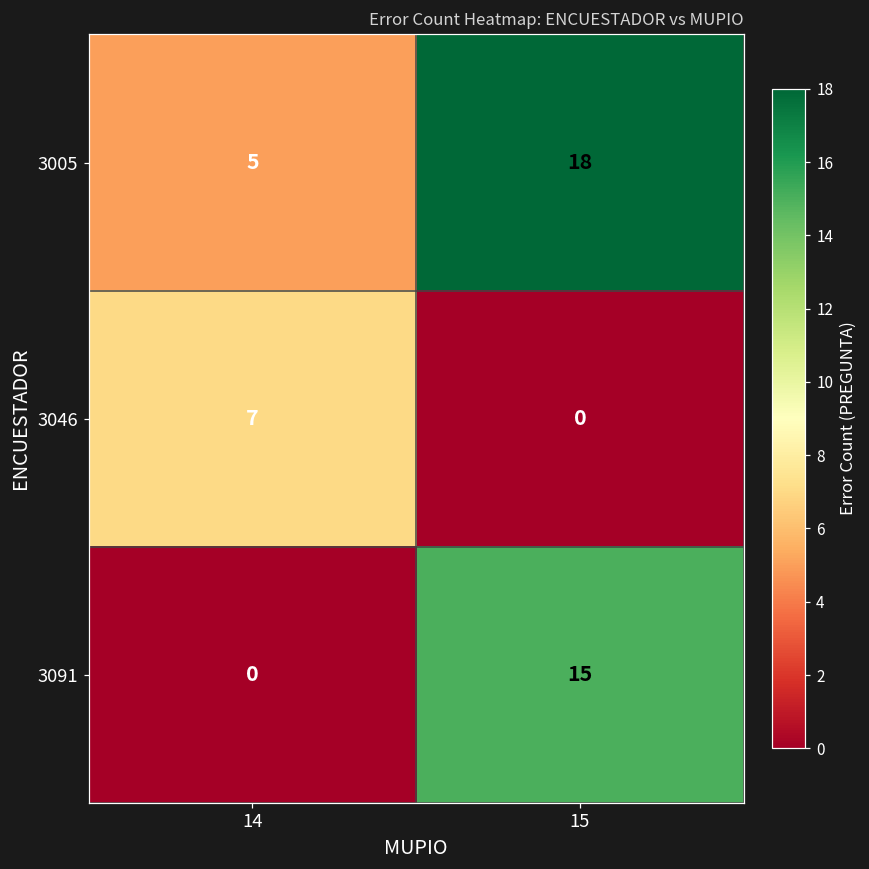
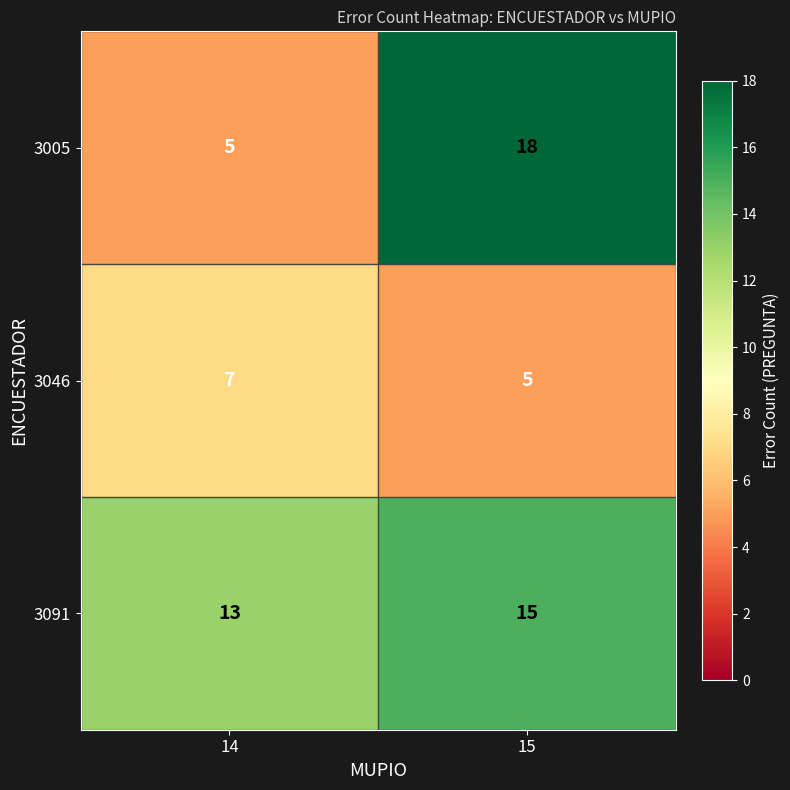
  {
    "3005": {
      "14": 5,
      "15": 18
    },
    "3046": {
      "14": 7,
-     "15": 0
+     "15": 5
    },
    "3091": {
-     "14": 0,
+     "14": 13,
      "15": 15
    }
  }
